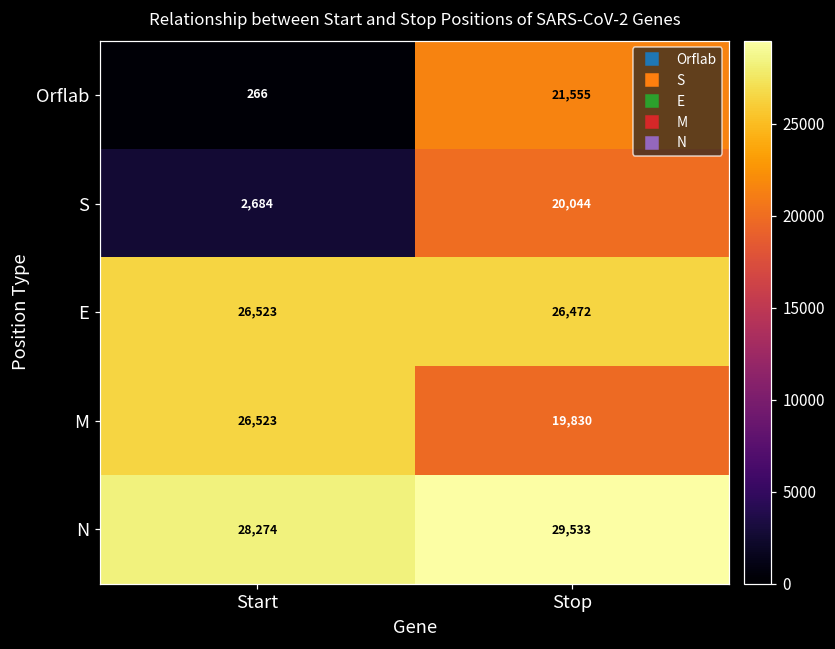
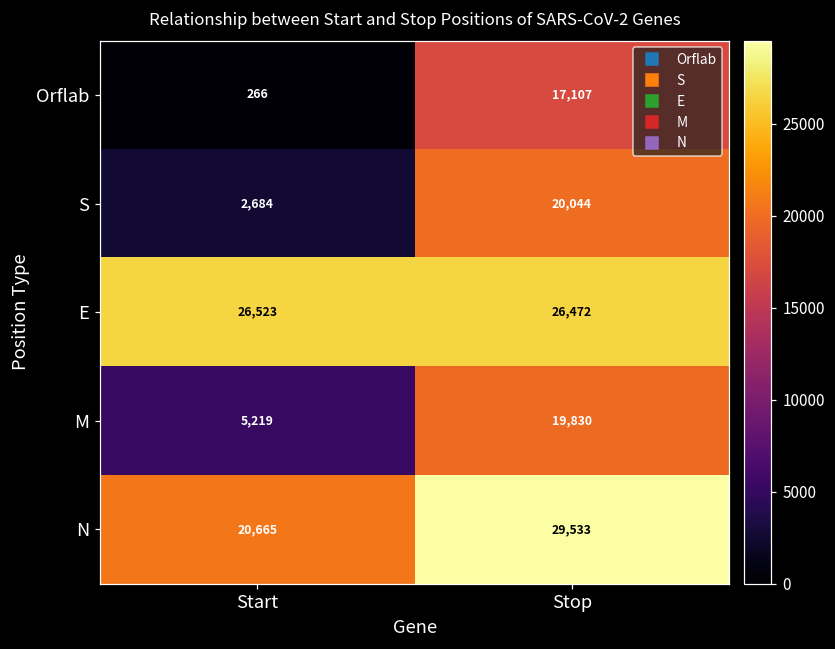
  {
    "Orflab": {
      "Start": "266",
-     "Stop": "21,555"
+     "Stop": "17,107"
    },
    "S": {
      "Start": "2,684",
      "Stop": "20,044"
    },
    "E": {
      "Start": "26,523",
      "Stop": "26,472"
    },
    "M": {
-     "Start": "26,523",
+     "Start": "5,219",
      "Stop": "19,830"
    },
    "N": {
-     "Start": "28,274",
+     "Start": "20,665",
      "Stop": "29,533"
    }
  }
